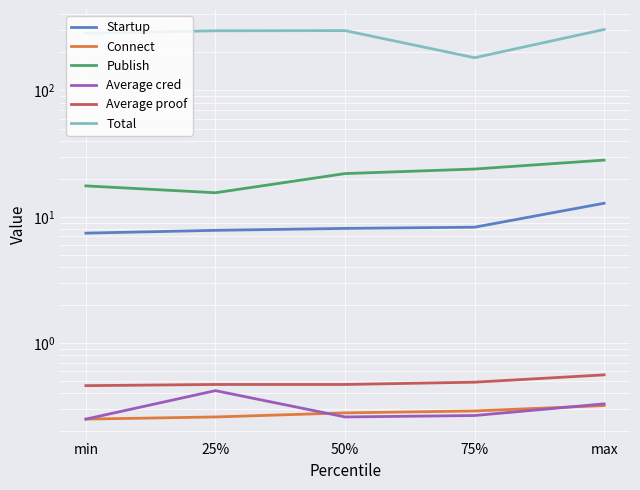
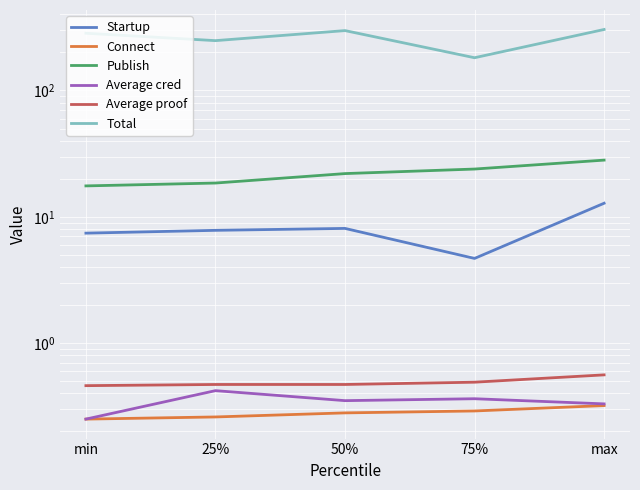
  {
    "Startup": {
      "min": 7,
      "25%": 8,
      "50%": 8,
-     "75%": 8,
+     "75%": 4.7,
      "max": 13
    },
    "Publish": {
      "min": 18,
-     "25%": 16,
+     "25%": 19,
      "50%": 22,
      "75%": 24,
      "max": 28
    },
    "Average cred": {
      "25%": 0.42,
-     "50%": 0.26,
-     "75%": 0.27
+     "50%": 0.35,
+     "75%": 0.36
    },
    "Total": {
-     "25%": 300,
+     "25%": 250,
      "50%": 300,
      "75%": 180,
      "max": 300
    }
  }
